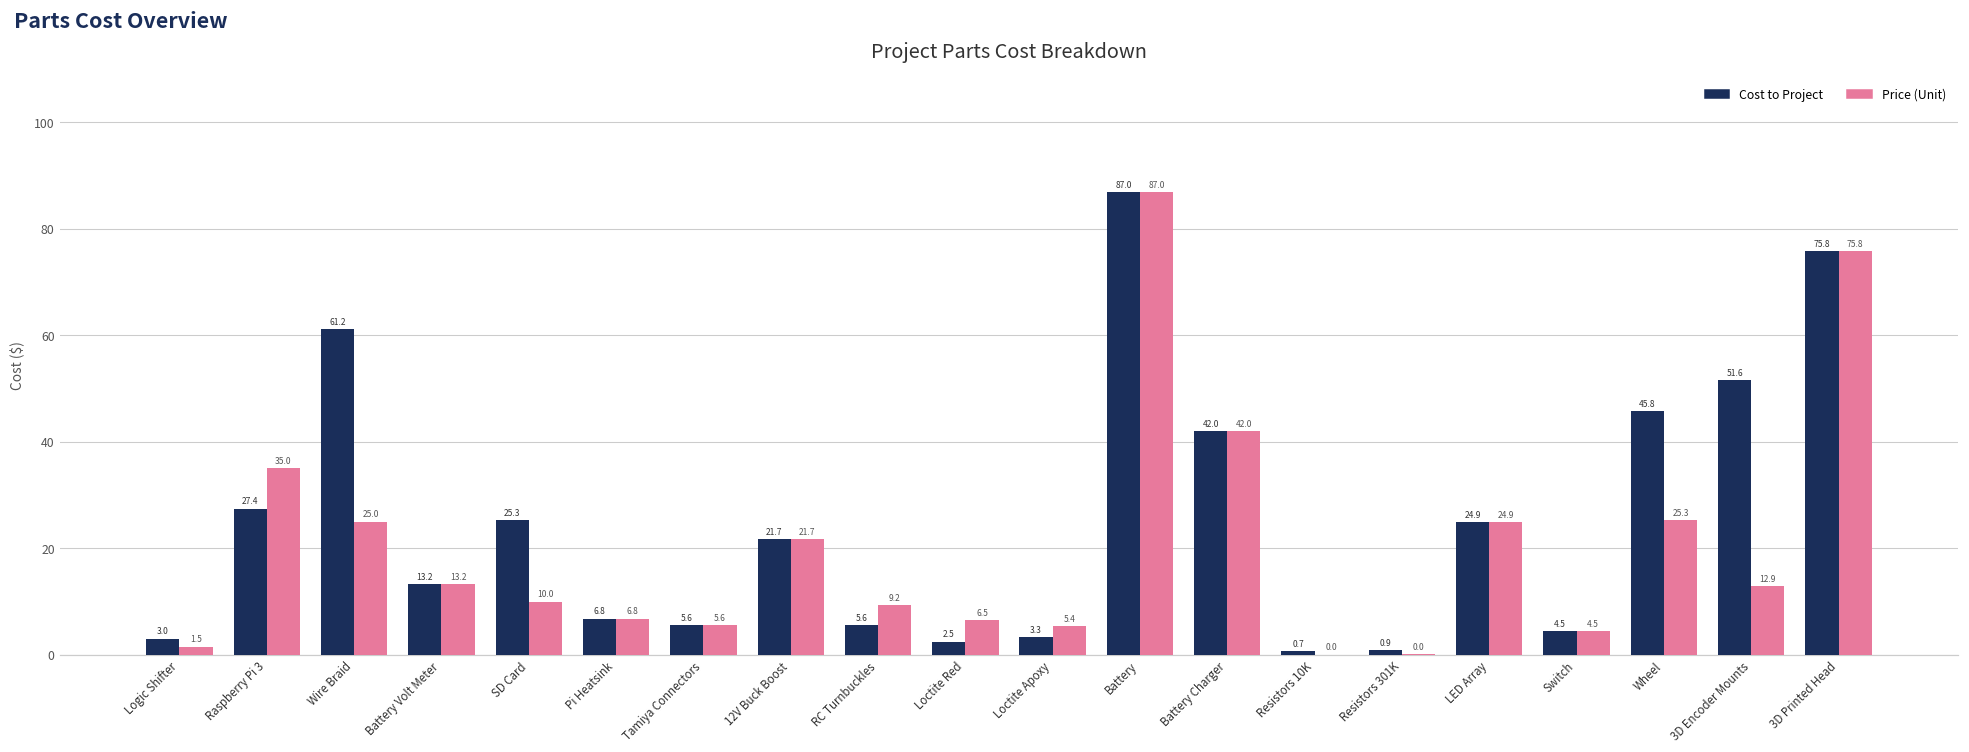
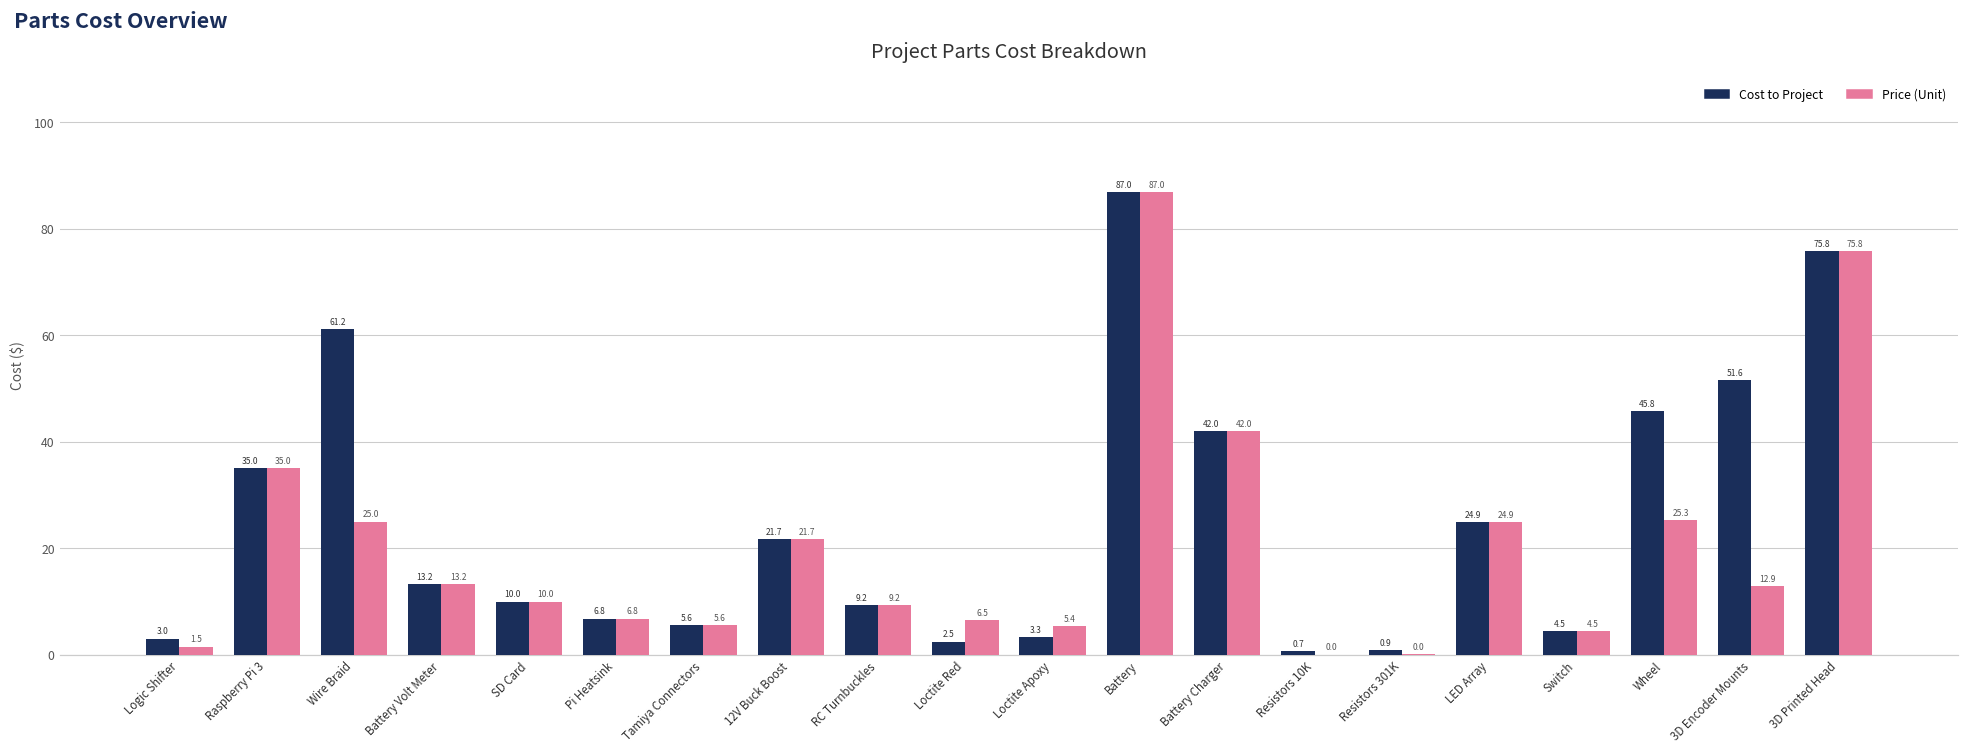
  {
    "Cost to Project": {
      "Logic Shifter": 3.0,
-     "Raspberry Pi 3": 27.4,
+     "Raspberry Pi 3": 35.0,
      "Wire Braid": 61.2,
      "Battery Volt Meter": 13.2,
-     "SD Card": 25.3,
+     "SD Card": 10.0,
      "Pi Heatsink": 6.8,
      "Tamiya Connectors": 5.6,
      "12V Buck Boost": 21.7,
-     "RC Turnbuckles": 5.6,
+     "RC Turnbuckles": 9.2,
      "Loctite Red": 2.5,
      "Loctite Apoxy": 3.3,
      "Battery": 87.0,
      "Battery Charger": 42.0,
      "Resistors 10K": 0.7,
      "Resistors 301K": 0.9,
      "LED Array": 24.9,
      "Switch": 4.5,
      "Wheel": 45.8,
      "3D Encoder Mounts": 51.6,
      "3D Printed Head": 75.8
    }
  }
